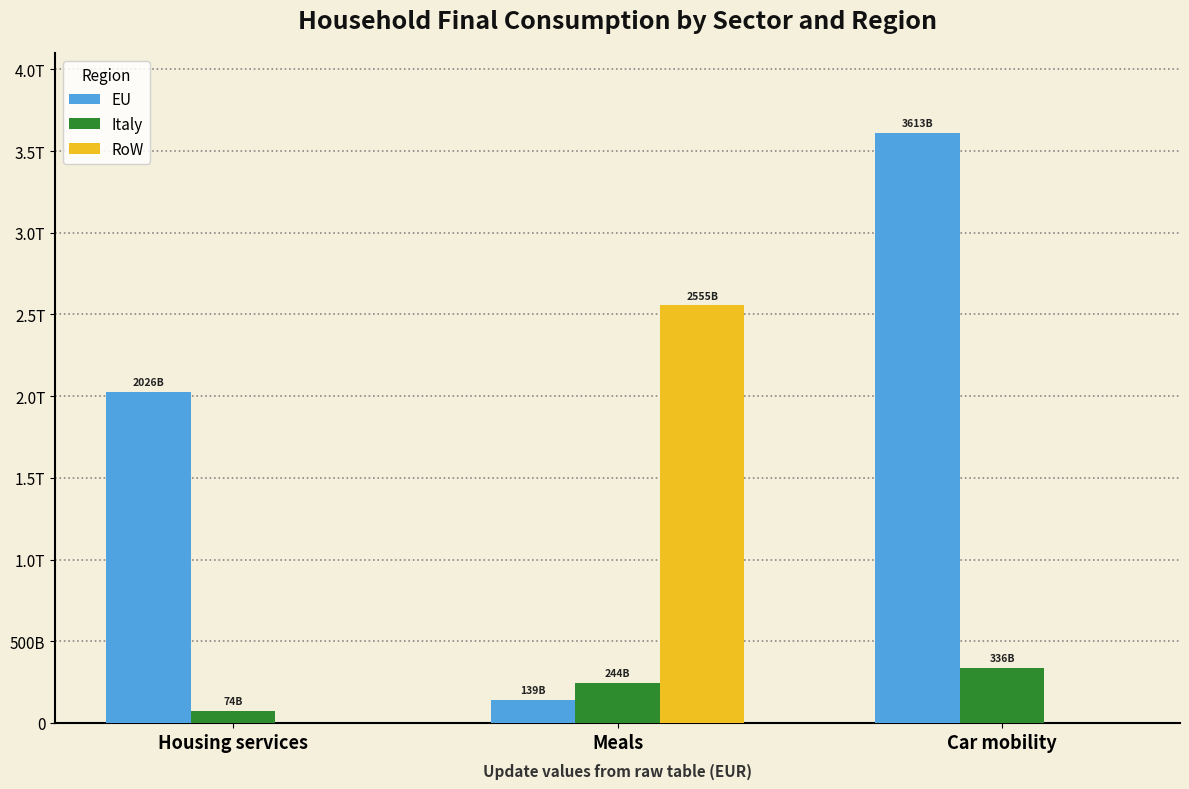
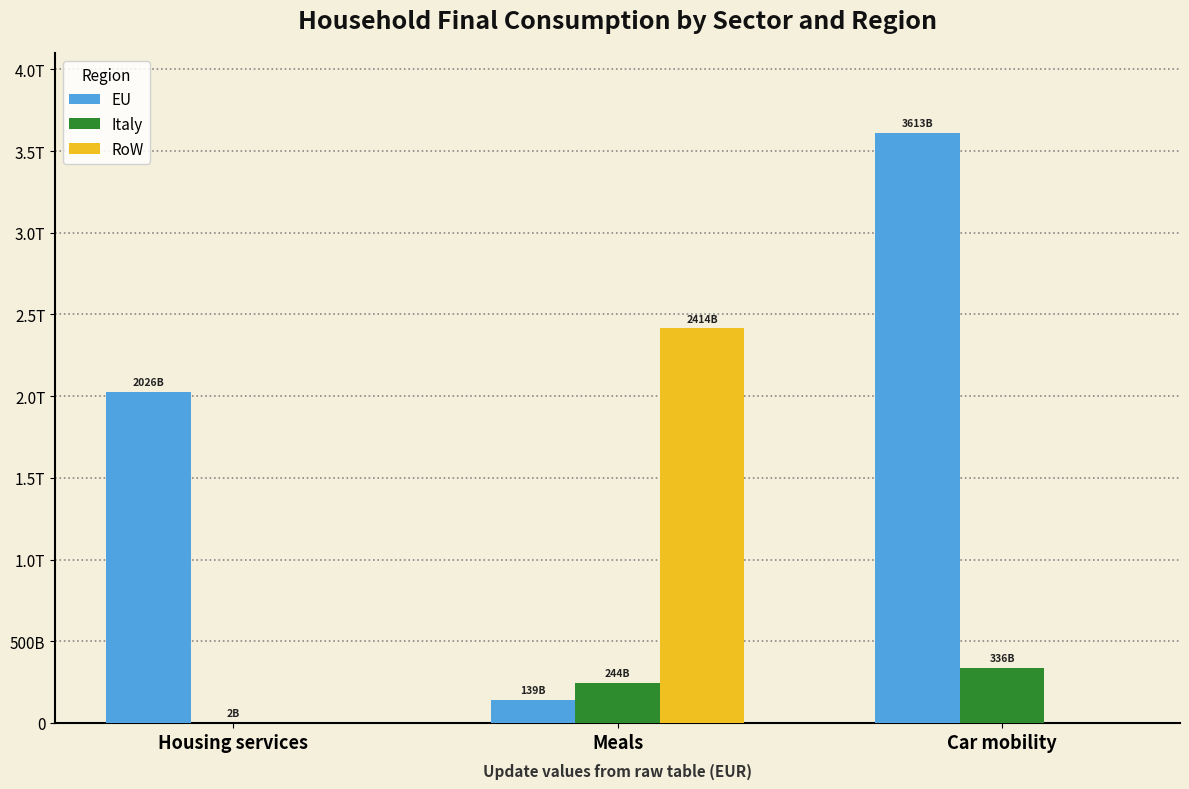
  {
    "EU": {
      "Housing services": "2026B",
      "Meals": "139B",
      "Car mobility": "3613B"
    },
    "Italy": {
-     "Housing services": "74B",
+     "Housing services": "2B",
      "Meals": "244B",
      "Car mobility": "336B"
    },
    "RoW": {
-     "Meals": "2555B"
+     "Meals": "2414B"
    }
  }
